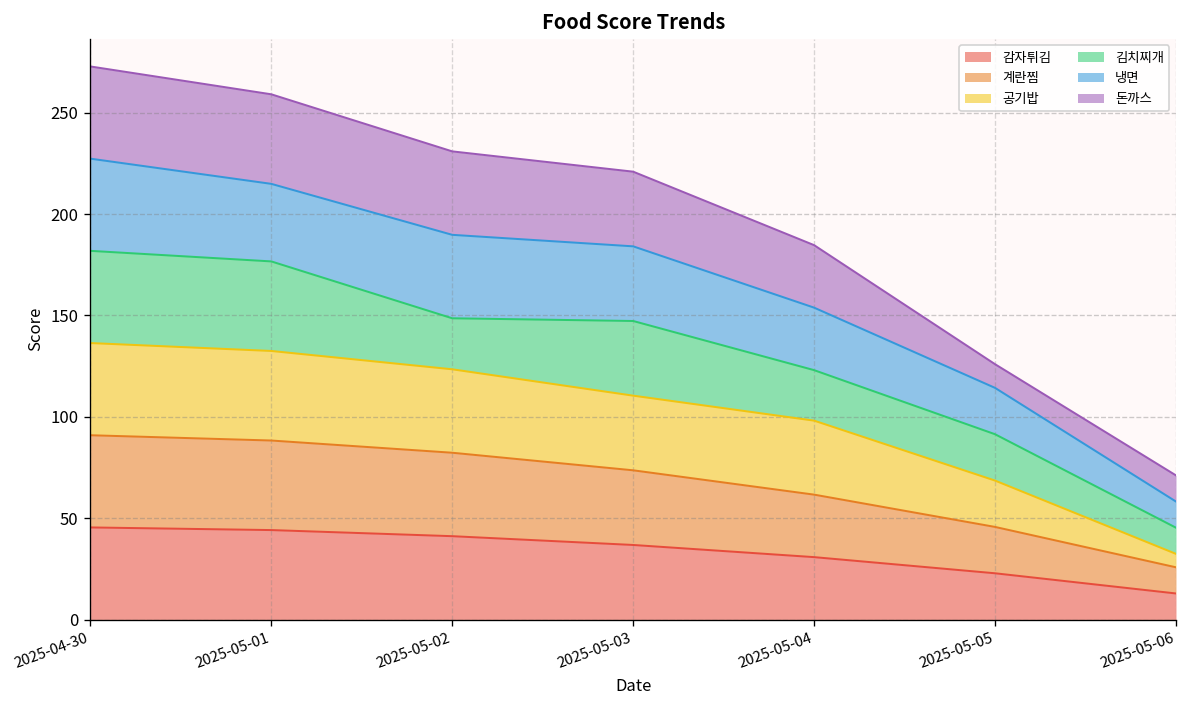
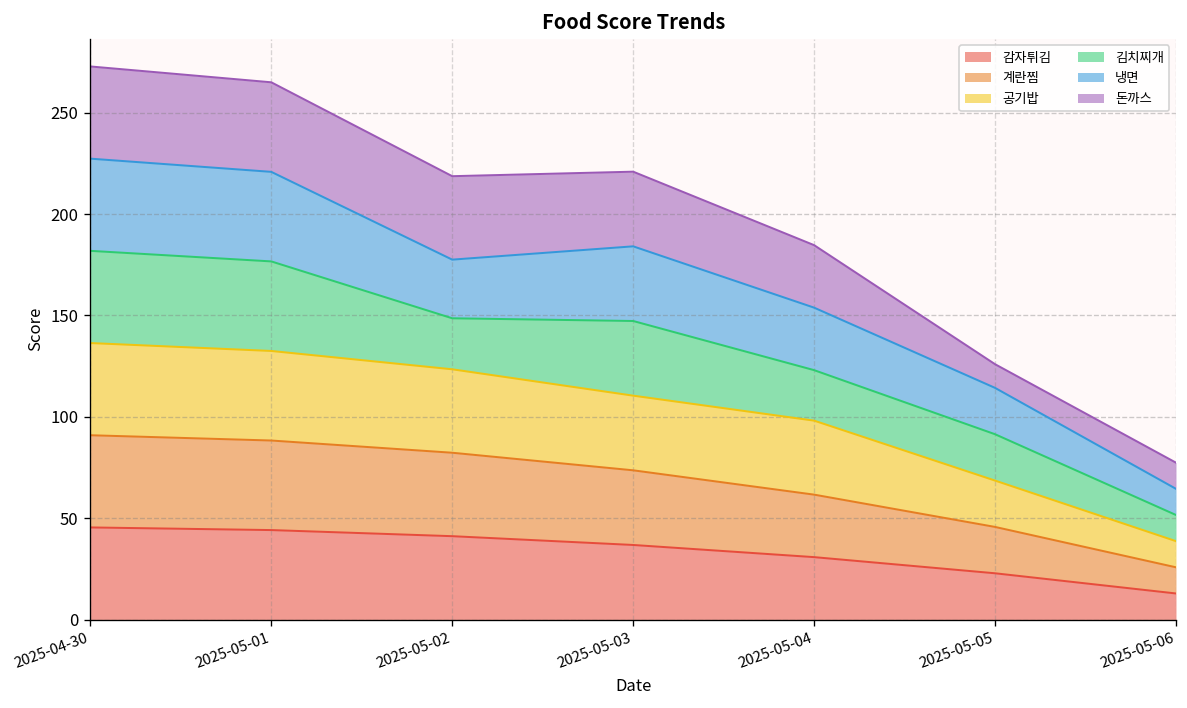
  {
    "공기밥": {
      "2025-04-30": 45,
      "2025-05-01": 44,
      "2025-05-02": 41,
      "2025-05-03": 37,
      "2025-05-04": 36,
      "2025-05-05": 23,
-     "2025-05-06": 7
+     "2025-05-06": 13
    },
    "김치찌개": {
      "2025-04-30": 45,
      "2025-05-01": 44,
      "2025-05-02": 25,
      "2025-05-03": 37,
      "2025-05-04": 25,
      "2025-05-05": 23,
      "2025-05-06": 13
    },
    "냉면": {
      "2025-04-30": 45,
-     "2025-05-01": 38,
-     "2025-05-02": 41,
+     "2025-05-01": 44,
+     "2025-05-02": 29,
      "2025-05-03": 37,
      "2025-05-04": 31,
      "2025-05-05": 23,
      "2025-05-06": 13
    },
    "돈까스": {
      "2025-04-30": 45,
      "2025-05-01": 44,
      "2025-05-02": 41,
      "2025-05-03": 37,
      "2025-05-04": 31,
      "2025-05-05": 12,
      "2025-05-06": 13
    }
  }
